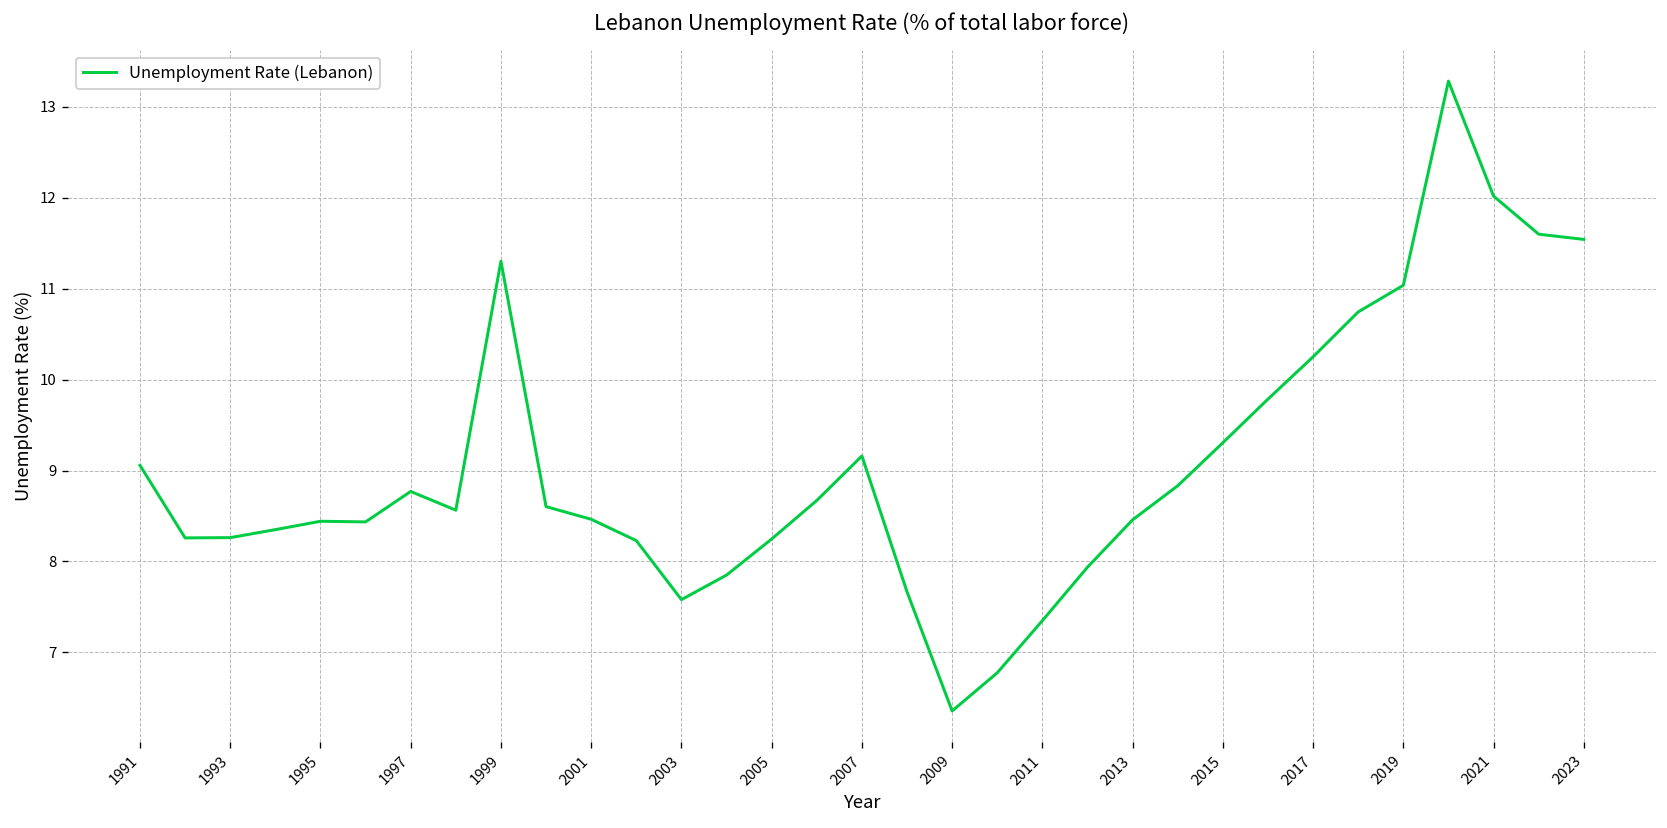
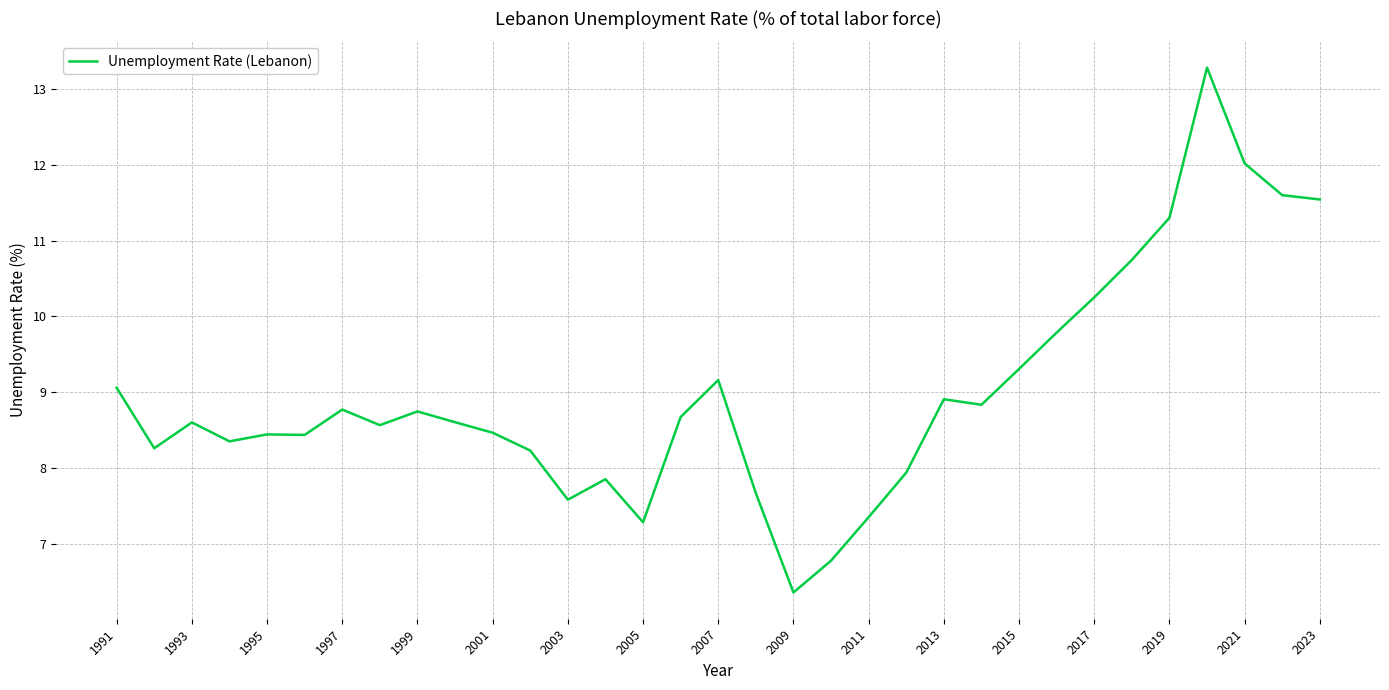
  {
    "1991": 9.1,
-   "1993": 8.3,
+   "1993": 8.6,
    "1995": 8.4,
    "1997": 8.8,
-   "1999": 11.3,
+   "1999": 8.7,
    "2001": 8.5,
    "2003": 7.6,
-   "2005": 8.2,
+   "2005": 7.3,
    "2007": 9.2,
    "2009": 6.4,
    "2011": 7.3,
-   "2013": 8.5,
+   "2013": 8.9,
    "2015": 9.3,
    "2017": 10.3,
-   "2019": 11.0,
+   "2019": 11.3,
    "2021": 12.0,
    "2023": 11.5
  }
